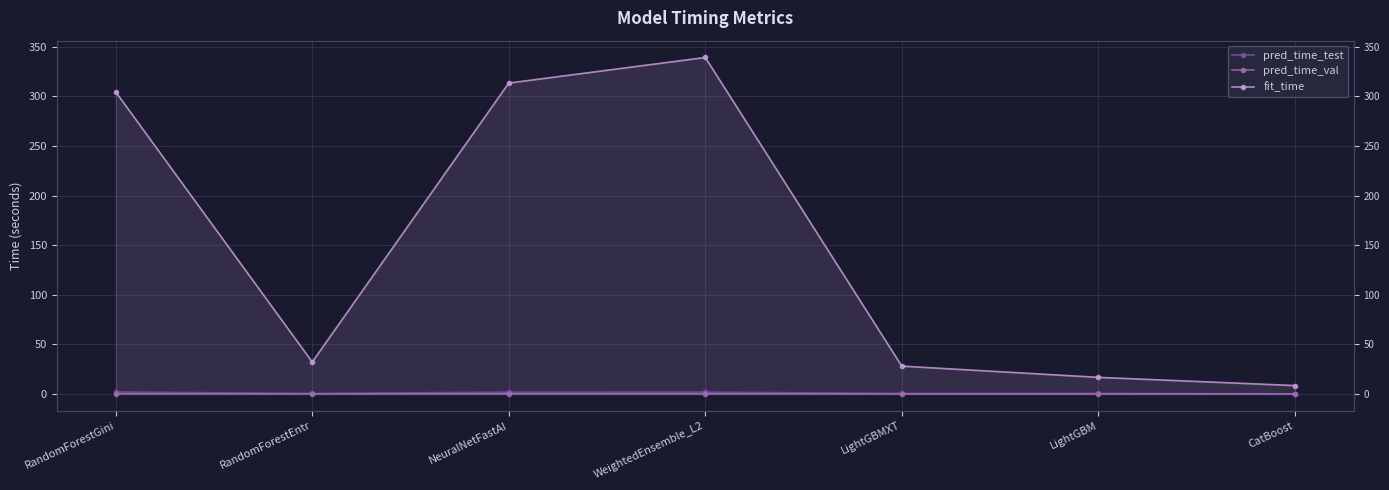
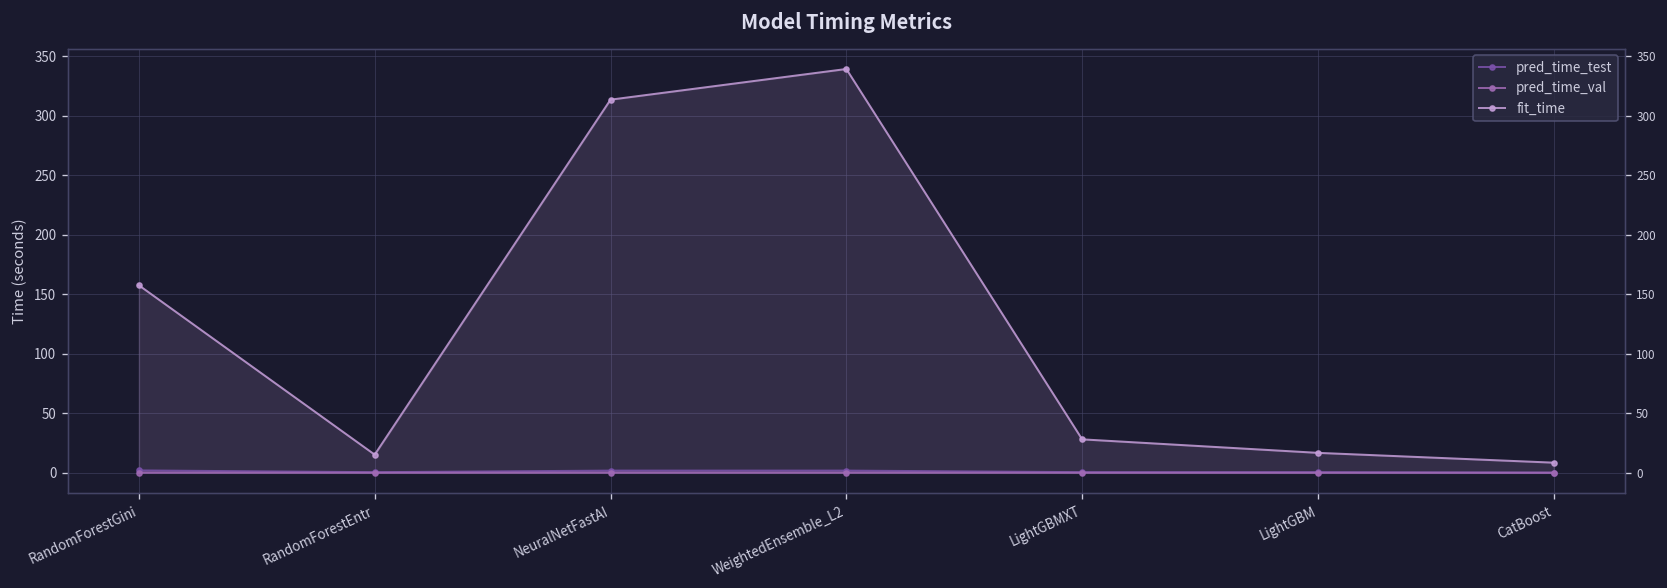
  {
    "fit_time": {
-     "RandomForestGini": 300,
-     "RandomForestEntr": 30,
+     "RandomForestGini": 160,
+     "RandomForestEntr": 20,
      "NeuralNetFastAI": 310,
      "WeightedEnsemble_L2": 340,
      "LightGBMXT": 30,
      "LightGBM": 20,
      "CatBoost": 10
    }
  }
